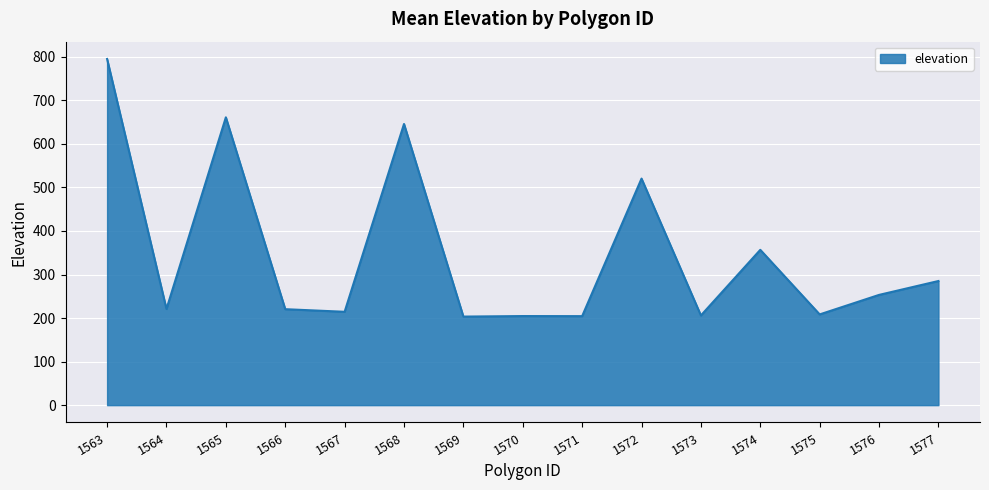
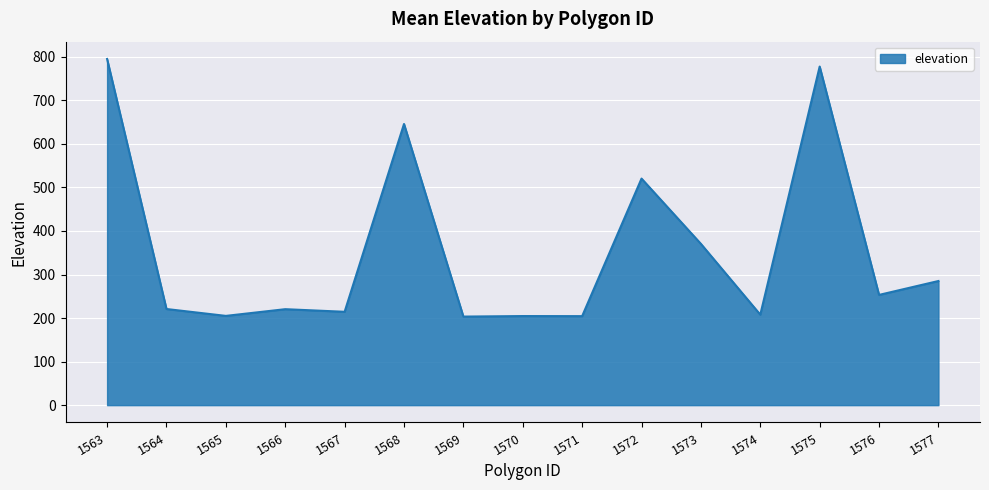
  {
    "1563": 800,
    "1564": 220,
-   "1565": 660,
+   "1565": 210,
    "1566": 220,
    "1567": 210,
    "1568": 650,
    "1569": 200,
    "1570": 200,
    "1571": 200,
    "1572": 520,
-   "1573": 210,
-   "1574": 360,
-   "1575": 210,
+   "1573": 370,
+   "1574": 210,
+   "1575": 780,
    "1576": 250,
    "1577": 290
  }
